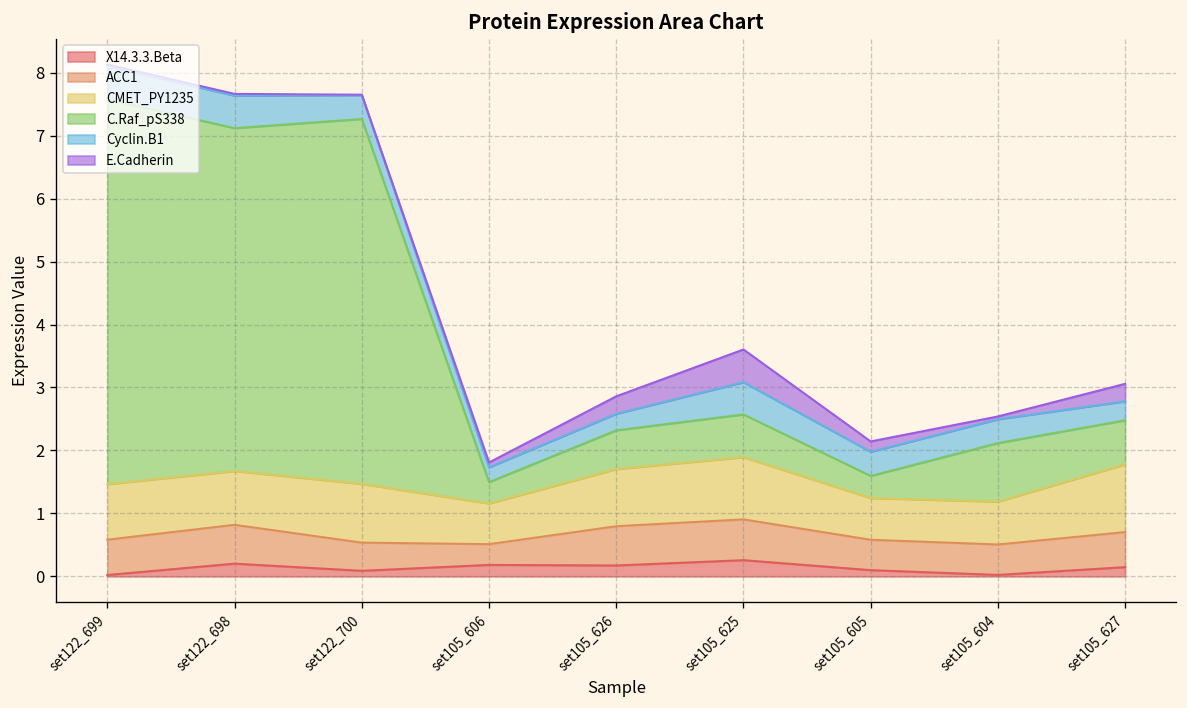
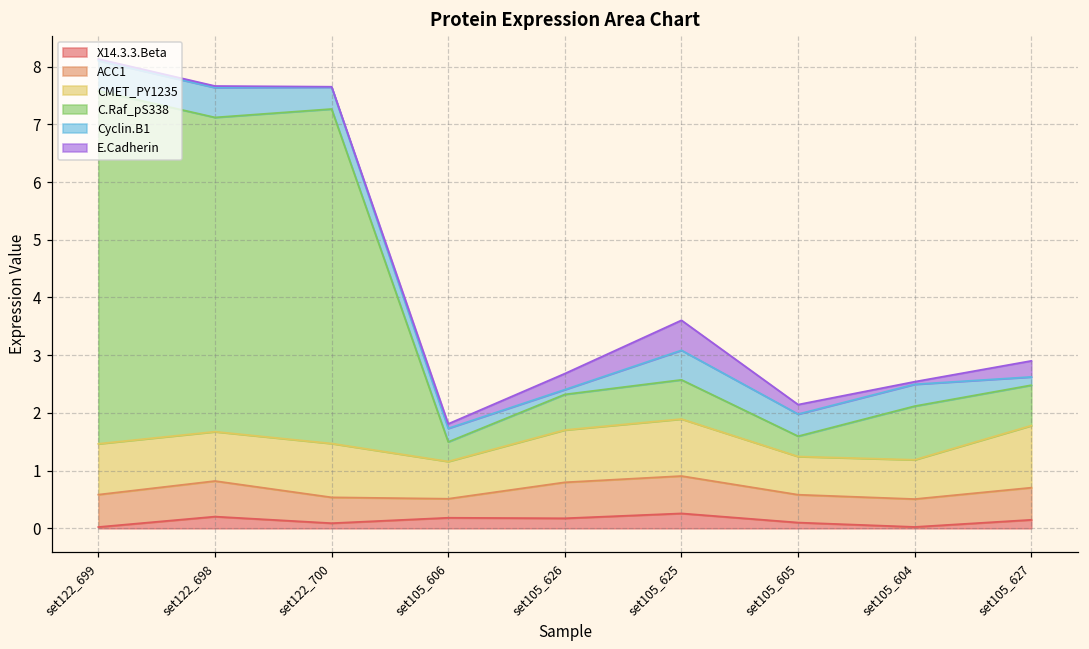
  {
    "C.Raf_pS338": {
      "set122_698": 5.4,
      "set122_700": 5.8,
      "set105_606": 0.3,
      "set105_626": 0.6,
      "set105_625": 0.7,
      "set105_605": 0.4,
      "set105_604": 0.9,
      "set105_627": 0.7
    },
    "Cyclin.B1": {
      "set105_606": 0.2,
-     "set105_626": 0.3,
+     "set105_626": 0.1,
      "set105_625": 0.5,
      "set105_605": 0.4,
-     "set105_627": 0.3
+     "set105_627": 0.1
    },
    "E.Cadherin": {
      "set105_606": 0.1,
      "set105_626": 0.3,
      "set105_625": 0.5,
      "set105_605": 0.2,
      "set105_627": 0.3
    }
  }
